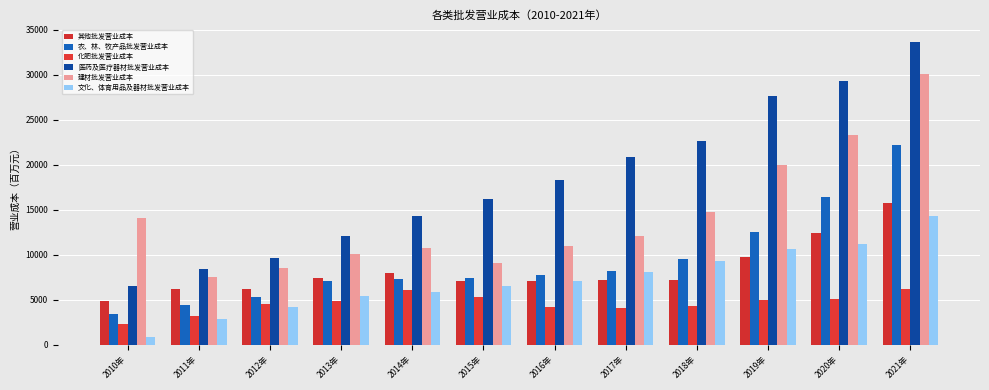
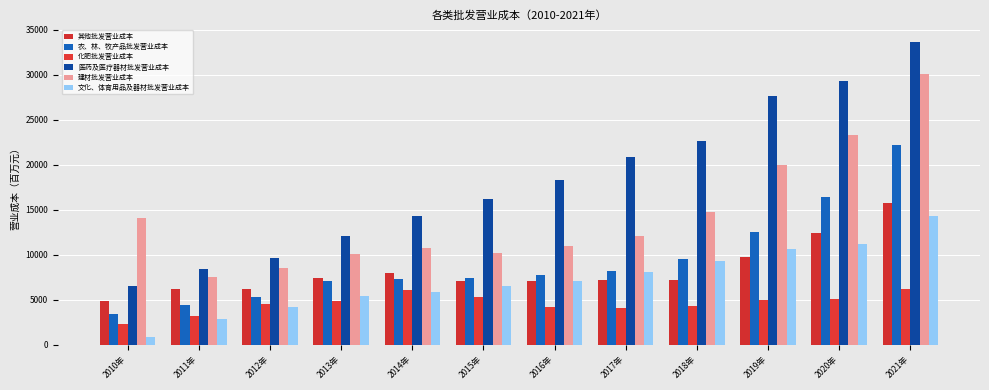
  {
    "建材批发营业成本": {
      "2010年": 14000,
      "2011年": 8000,
      "2012年": 9000,
      "2013年": 10000,
      "2014年": 11000,
-     "2015年": 9000,
+     "2015年": 10000,
      "2016年": 11000,
      "2017年": 12000,
      "2018年": 15000,
      "2019年": 20000,
      "2020年": 23000,
      "2021年": 30000
    },
    "文化、体育用品及器材批发营业成本": {
      "2010年": 1000,
      "2011年": 3000,
      "2012年": 4000,
      "2013年": 5000,
      "2014年": 6000,
      "2015年": 7000,
      "2016年": 7000,
      "2017年": 8000,
      "2018年": 9000,
      "2019年": 11000,
      "2020年": 11000,
      "2021年": 14000
    }
  }
